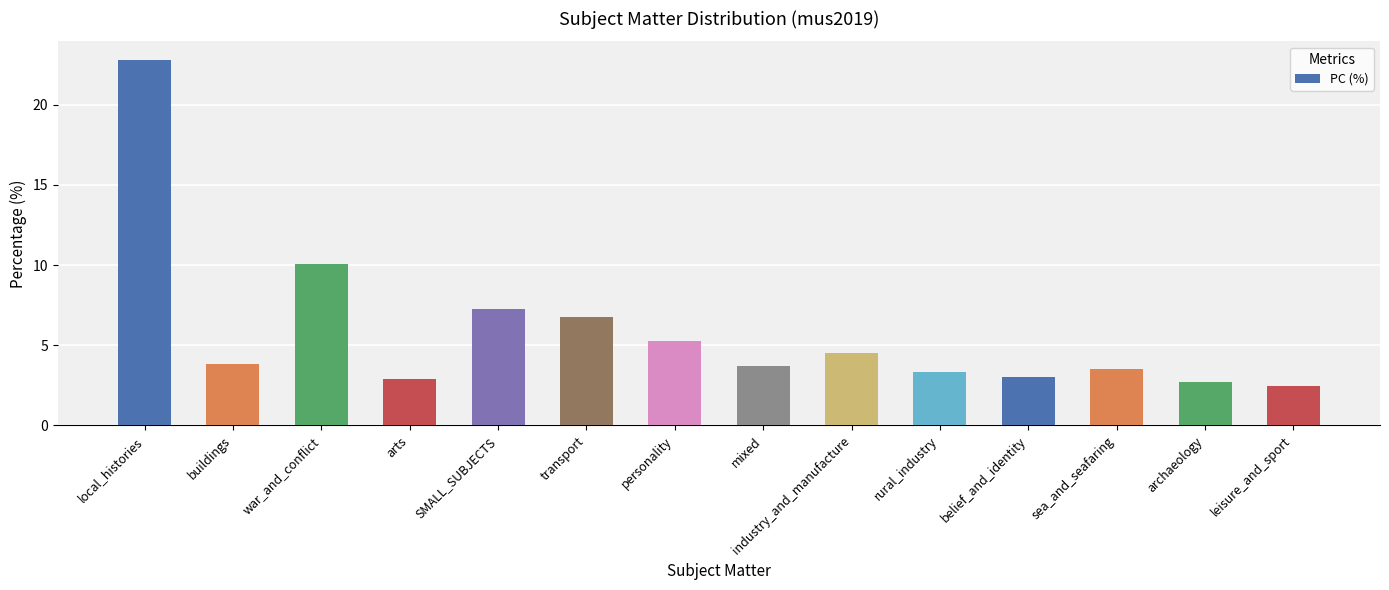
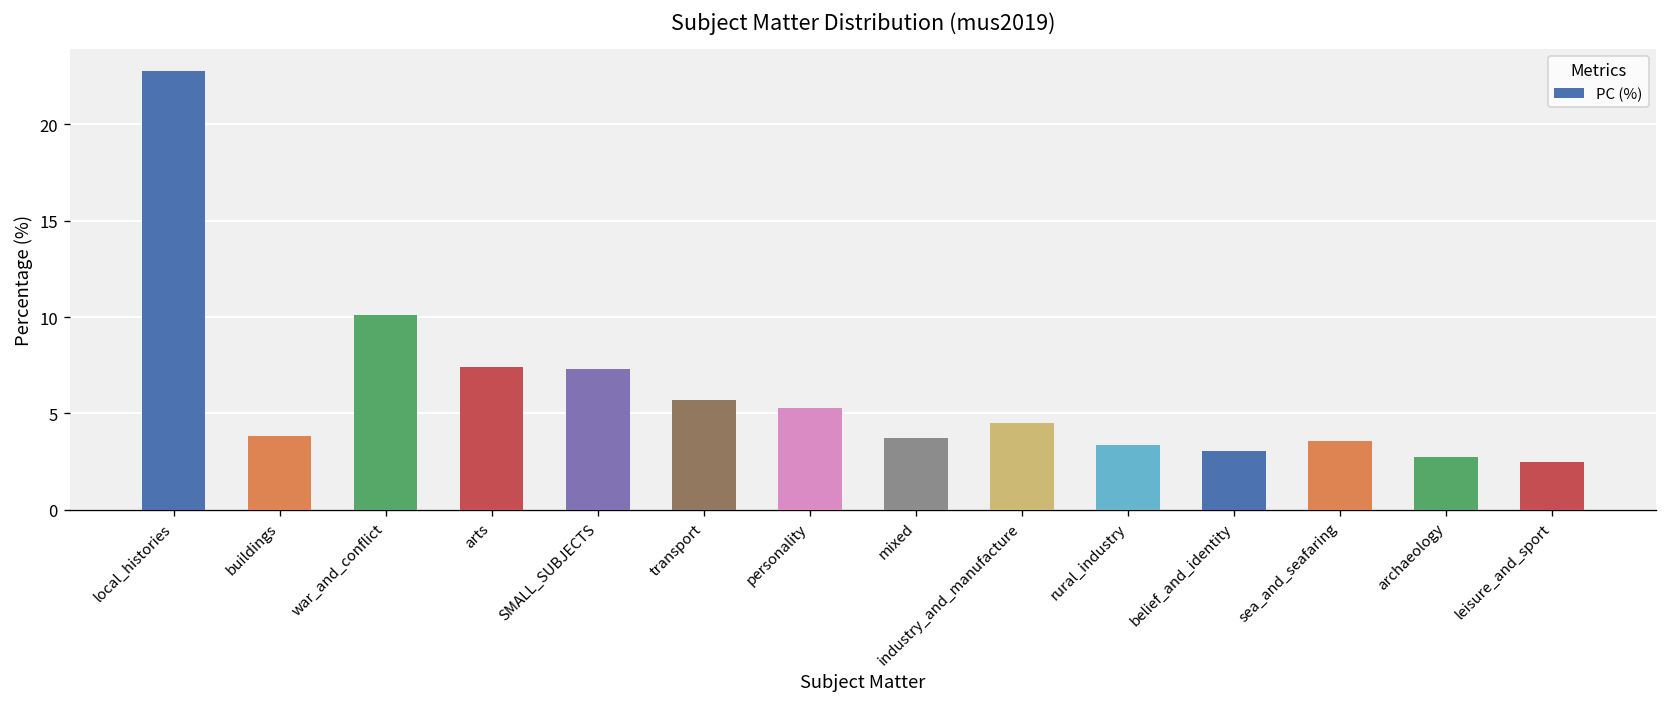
  {
    "local_histories": 22.8,
    "buildings": 3.8,
    "war_and_conflict": 10.1,
-   "arts": 2.9,
+   "arts": 7.4,
    "SMALL_SUBJECTS": 7.3,
-   "transport": 6.8,
+   "transport": 5.7,
    "personality": 5.3,
    "mixed": 3.7,
    "industry_and_manufacture": 4.5,
    "rural_industry": 3.3,
    "belief_and_identity": 3.0,
    "sea_and_seafaring": 3.5,
    "archaeology": 2.7,
    "leisure_and_sport": 2.5
  }
